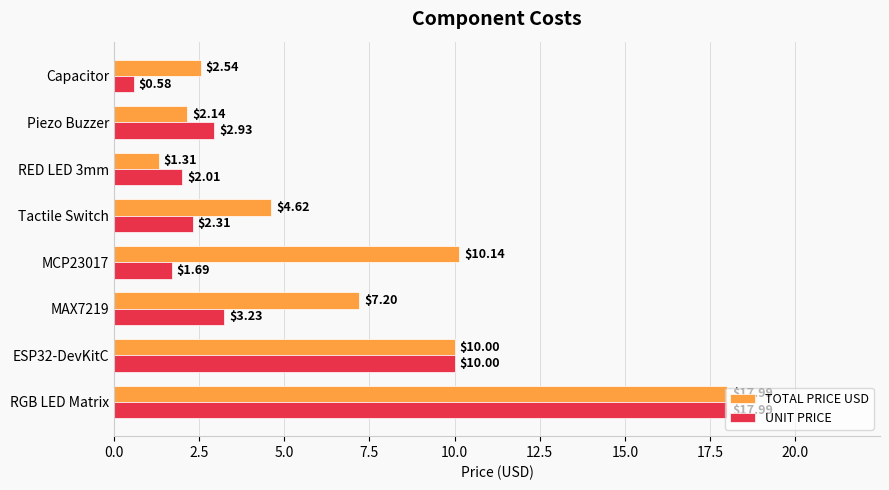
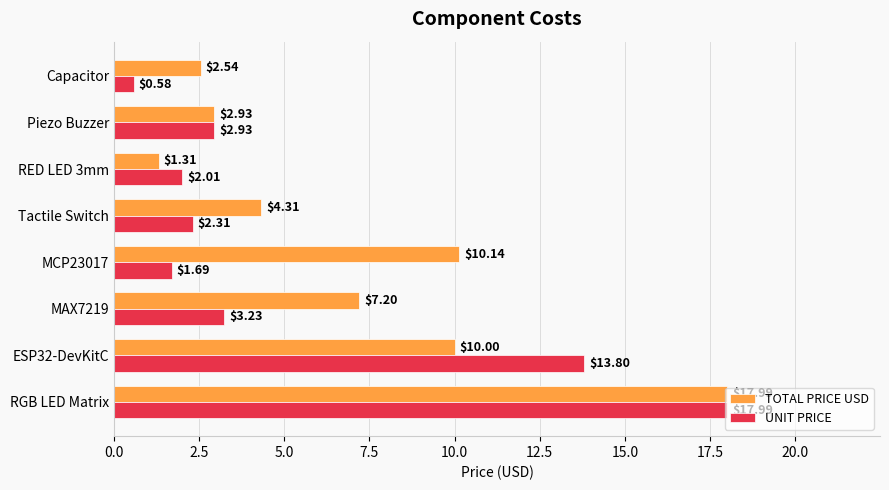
  {
    "TOTAL PRICE USD": {
      "Capacitor": "$2.54",
-     "Piezo Buzzer": "$2.14",
+     "Piezo Buzzer": "$2.93",
      "RED LED 3mm": "$1.31",
-     "Tactile Switch": "$4.62",
+     "Tactile Switch": "$4.31",
      "MCP23017": "$10.14",
      "MAX7219": "$7.20",
      "ESP32-DevKitC": "$10.00"
    },
    "UNIT PRICE": {
      "Capacitor": "$0.58",
      "Piezo Buzzer": "$2.93",
      "RED LED 3mm": "$2.01",
      "Tactile Switch": "$2.31",
      "MCP23017": "$1.69",
      "MAX7219": "$3.23",
-     "ESP32-DevKitC": "$10.00"
+     "ESP32-DevKitC": "$13.80"
    }
  }
